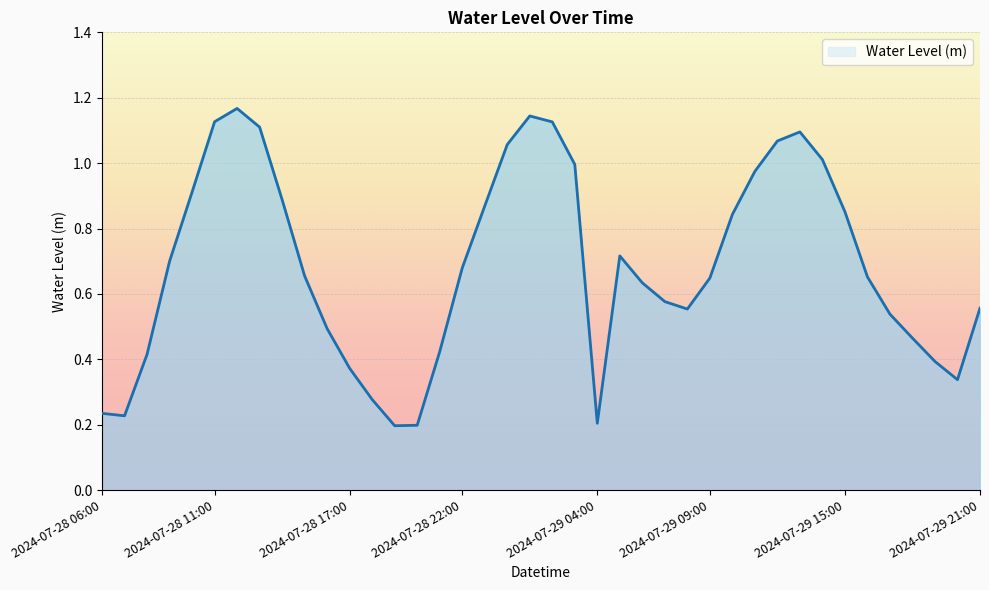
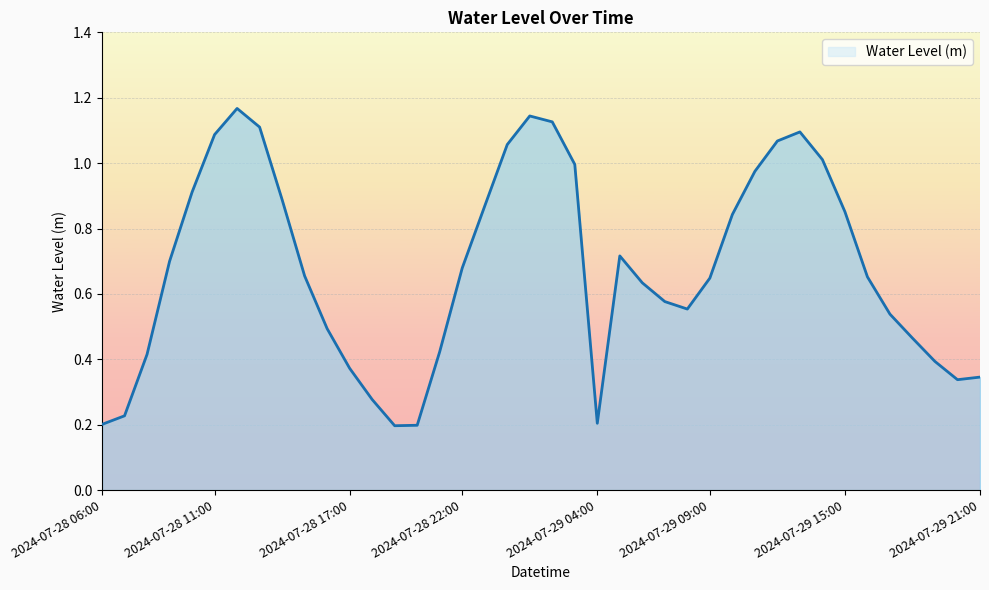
  {
-   "2024-07-28 06:00": 0.23,
-   "2024-07-28 11:00": 1.13,
+   "2024-07-28 06:00": 0.20,
+   "2024-07-28 11:00": 1.09,
    "2024-07-28 17:00": 0.37,
    "2024-07-28 22:00": 0.68,
    "2024-07-29 04:00": 0.20,
    "2024-07-29 09:00": 0.65,
    "2024-07-29 15:00": 0.85,
-   "2024-07-29 21:00": 0.56
+   "2024-07-29 21:00": 0.35
  }
